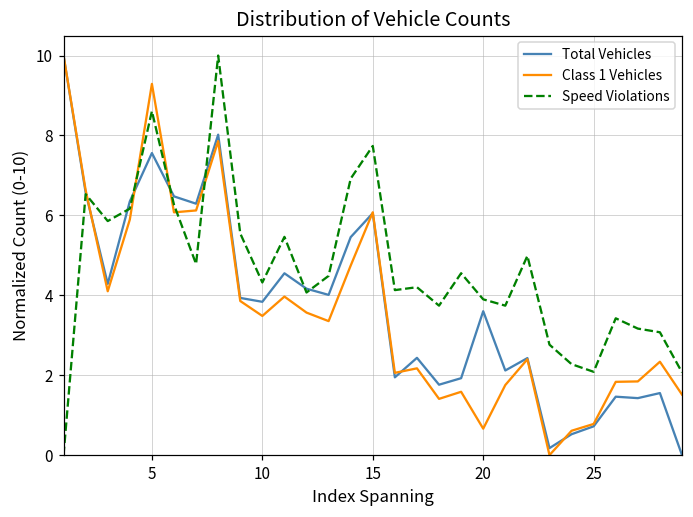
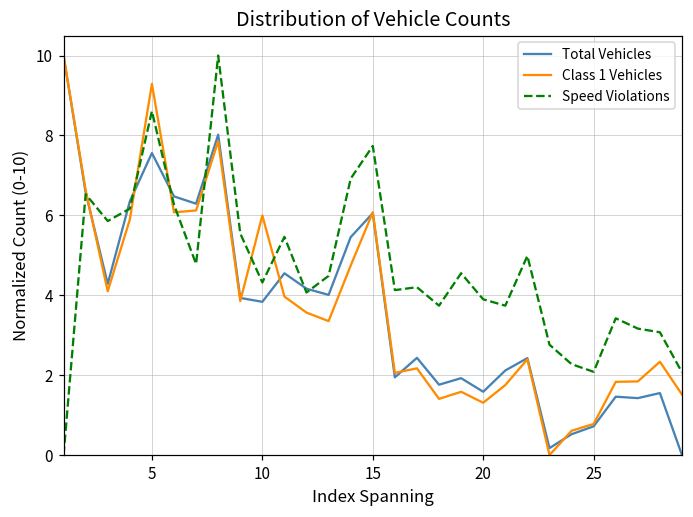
  {
    "Total Vehicles": {
      "5": 7.6,
      "10": 3.8,
-     "20": 3.6
+     "20": 1.6
    },
    "Class 1 Vehicles": {
      "5": 9.3,
-     "10": 3.5,
-     "20": 0.7
+     "10": 6.0,
+     "20": 1.3
    },
    "Speed Violations": {
      "5": 8.6,
      "10": 4.3,
      "15": 7.7,
      "20": 3.9,
      "25": 2.1
    }
  }
